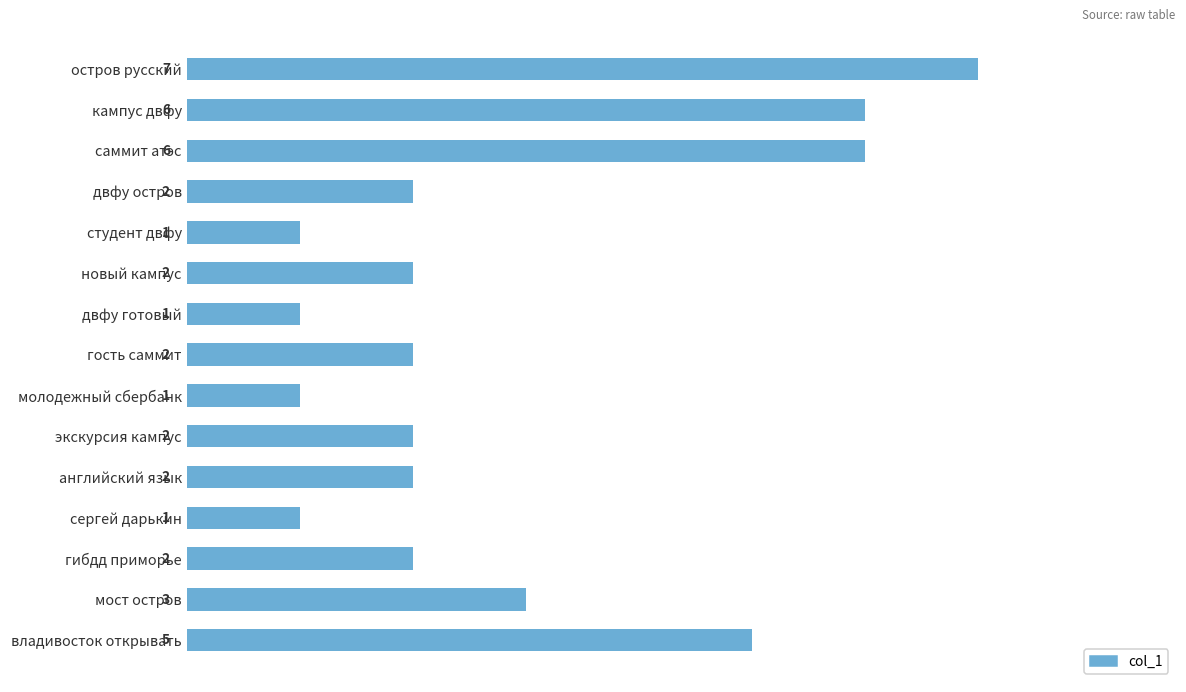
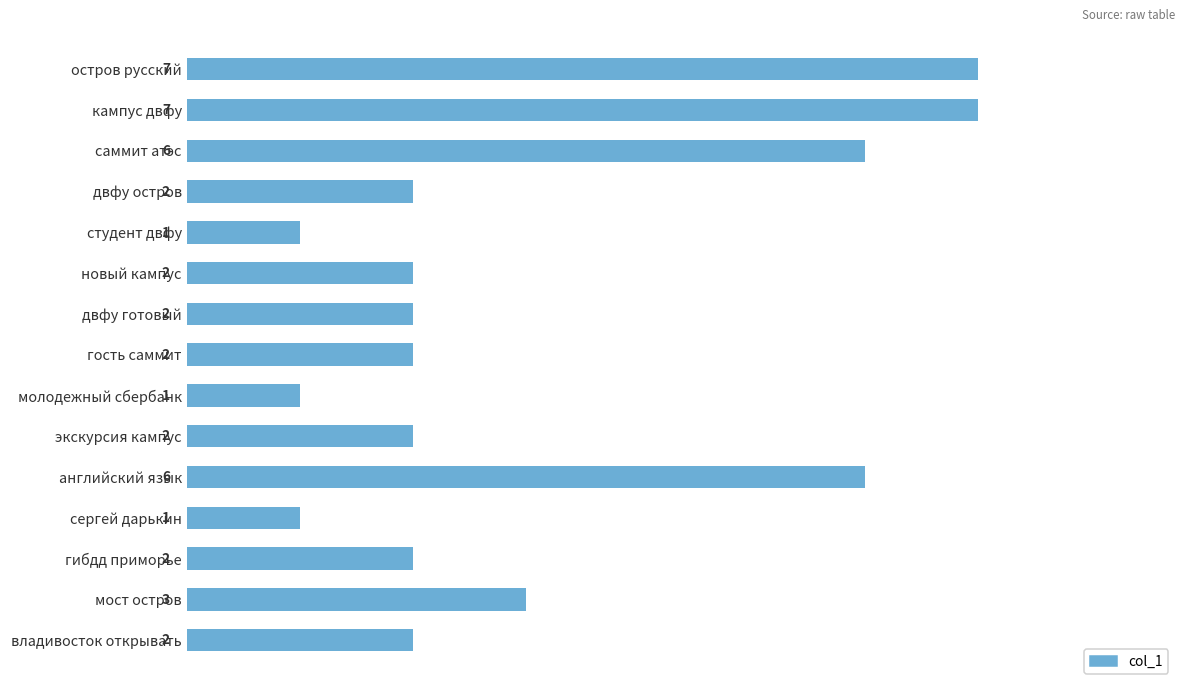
  {
-   "кампус двфу": 6,
-   "двфу готовый": 1,
-   "английский язык": 2,
-   "владивосток открывать": 5
+   "кампус двфу": 7,
+   "двфу готовый": 2,
+   "английский язык": 6,
+   "владивосток открывать": 2
  }
